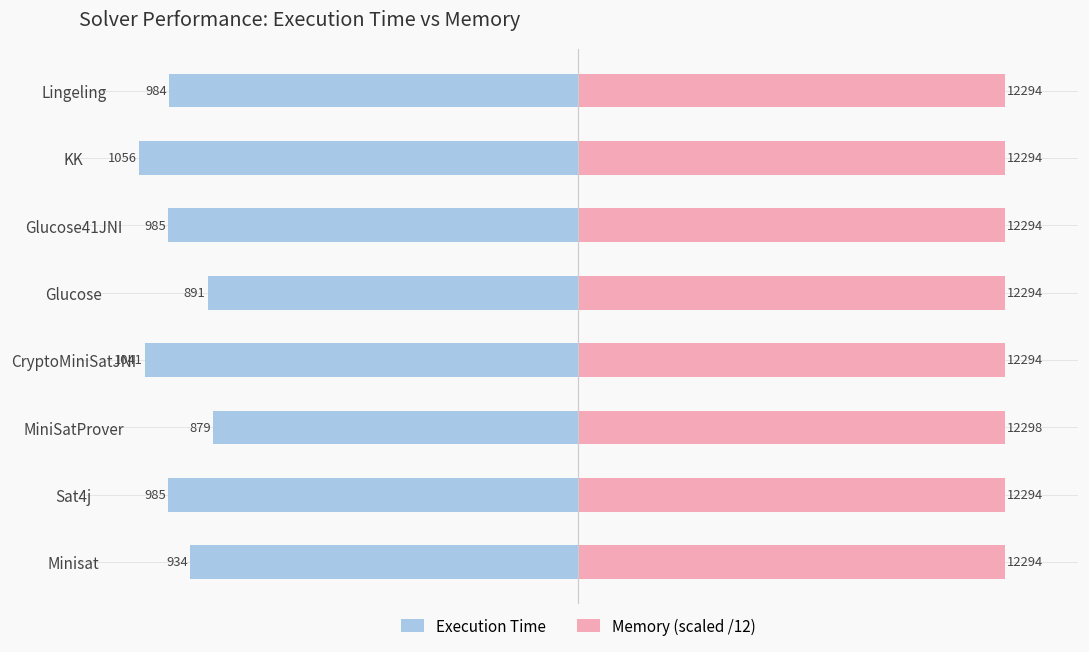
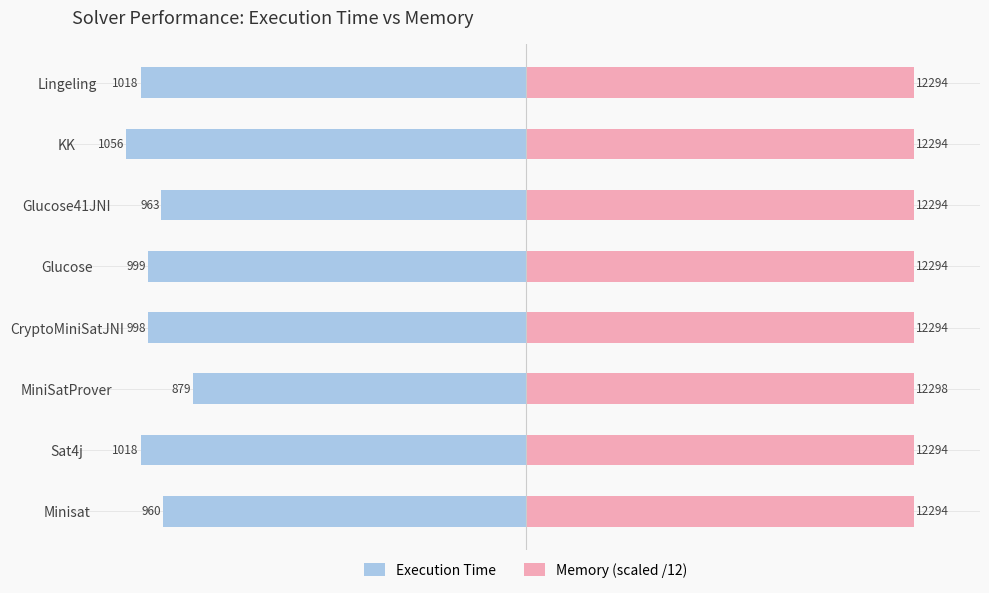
  {
    "Execution Time": {
-     "Lingeling": 984,
-     "Glucose41JNI": 985,
-     "Glucose": 891,
-     "CryptoMiniSatJNI": 1041,
-     "Sat4j": 985,
-     "Minisat": 934
+     "Lingeling": 1018,
+     "Glucose41JNI": 963,
+     "Glucose": 999,
+     "CryptoMiniSatJNI": 998,
+     "Sat4j": 1018,
+     "Minisat": 960
    }
  }
